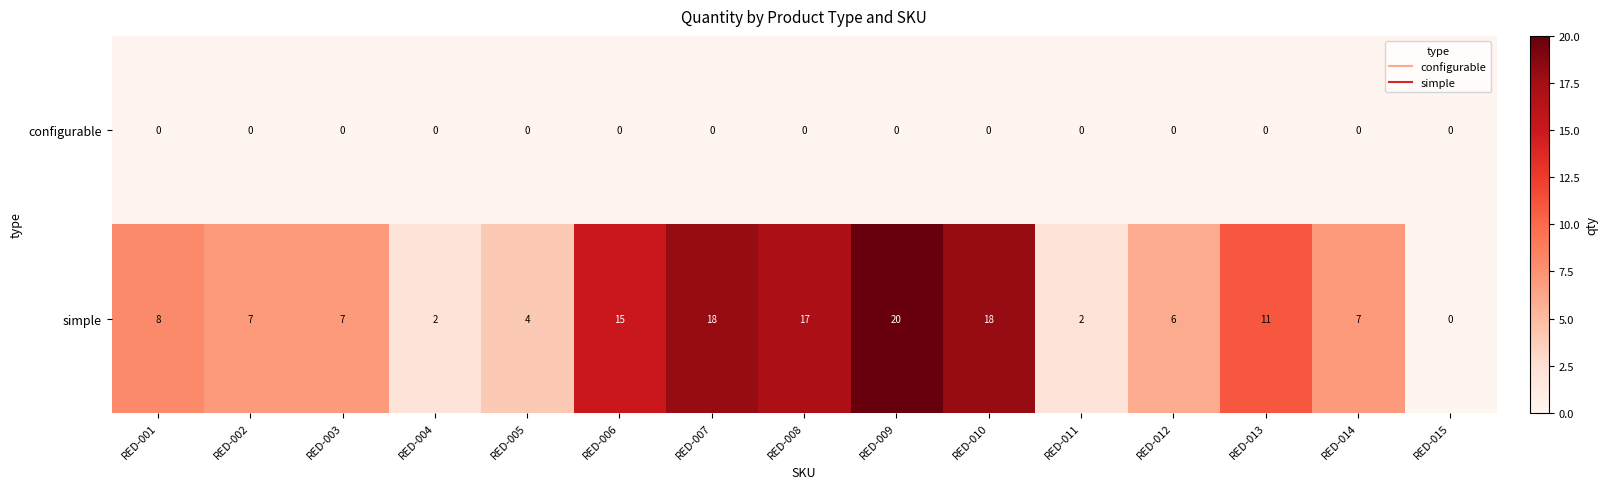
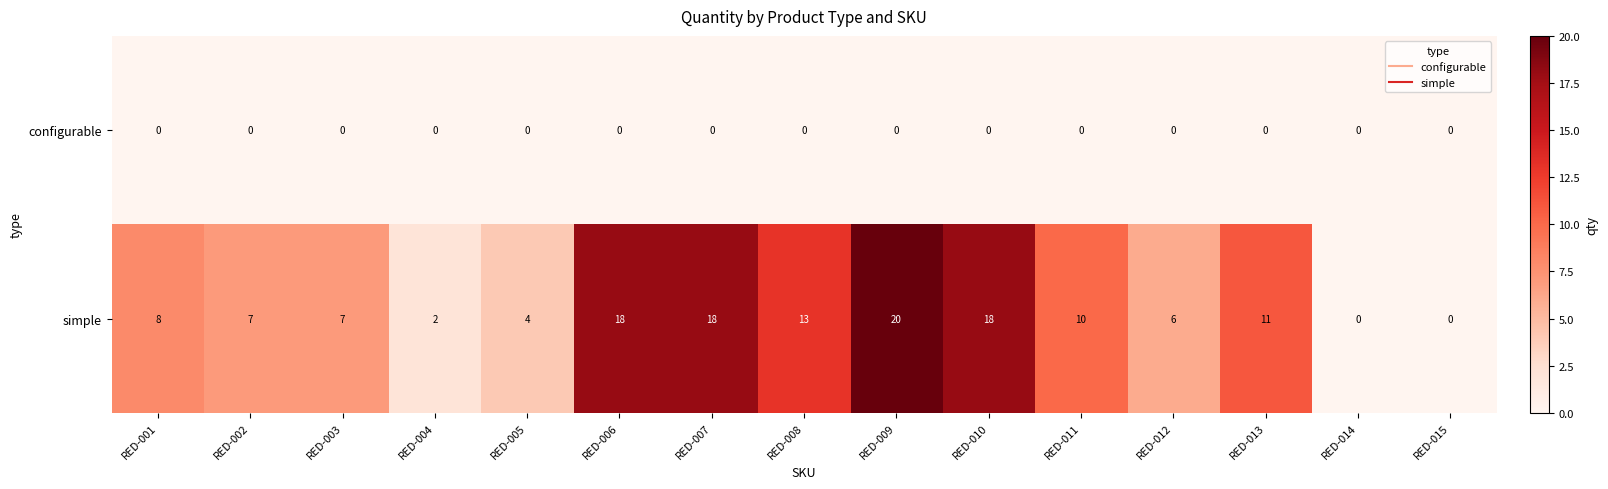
  {
    "configurable": {
      "RED-001": 0,
      "RED-002": 0,
      "RED-003": 0,
      "RED-004": 0,
      "RED-005": 0,
      "RED-006": 0,
      "RED-007": 0,
      "RED-008": 0,
      "RED-009": 0,
      "RED-010": 0,
      "RED-011": 0,
      "RED-012": 0,
      "RED-013": 0,
      "RED-014": 0,
      "RED-015": 0
    },
    "simple": {
      "RED-001": 8,
      "RED-002": 7,
      "RED-003": 7,
      "RED-004": 2,
      "RED-005": 4,
-     "RED-006": 15,
+     "RED-006": 18,
      "RED-007": 18,
-     "RED-008": 17,
+     "RED-008": 13,
      "RED-009": 20,
      "RED-010": 18,
-     "RED-011": 2,
+     "RED-011": 10,
      "RED-012": 6,
      "RED-013": 11,
-     "RED-014": 7,
+     "RED-014": 0,
      "RED-015": 0
    }
  }
